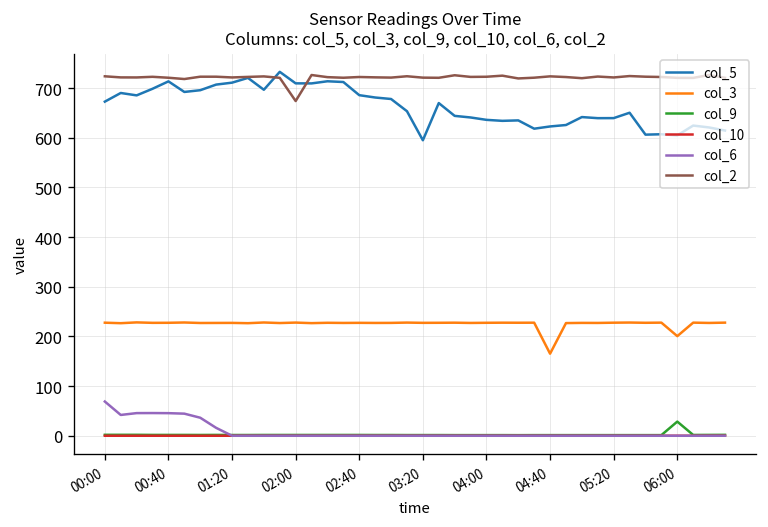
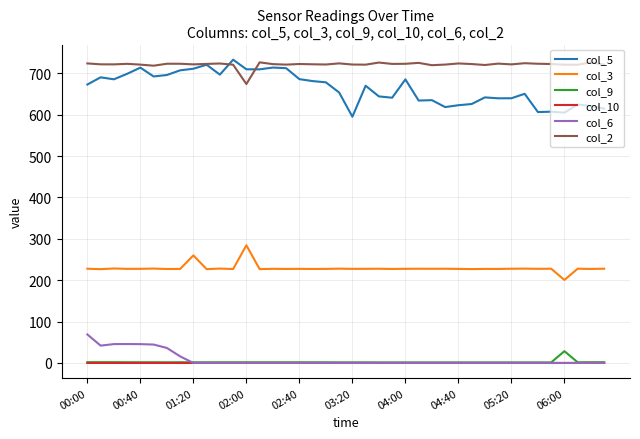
  {
    "col_5": {
      "00:00": 670,
      "00:40": 710,
      "01:20": 710,
      "02:00": 710,
      "02:40": 690,
      "03:20": 600,
-     "04:00": 640,
+     "04:00": 690,
      "04:40": 620,
      "05:20": 640
    },
    "col_3": {
      "00:00": 230,
      "00:40": 230,
-     "01:20": 230,
-     "02:00": 230,
+     "01:20": 260,
+     "02:00": 280,
      "02:40": 230,
      "03:20": 230,
      "04:00": 230,
-     "04:40": 170,
+     "04:40": 230,
      "05:20": 230,
      "06:00": 200
    },
    "col_9": {
      "06:00": 30
    },
    "col_6": {
      "00:00": 70,
      "00:40": 50
    },
    "col_2": {
      "00:00": 720,
      "00:40": 720,
      "01:20": 720,
      "02:00": 670,
      "02:40": 720,
      "03:20": 720,
      "04:00": 720,
      "04:40": 720,
      "05:20": 720
    }
  }
